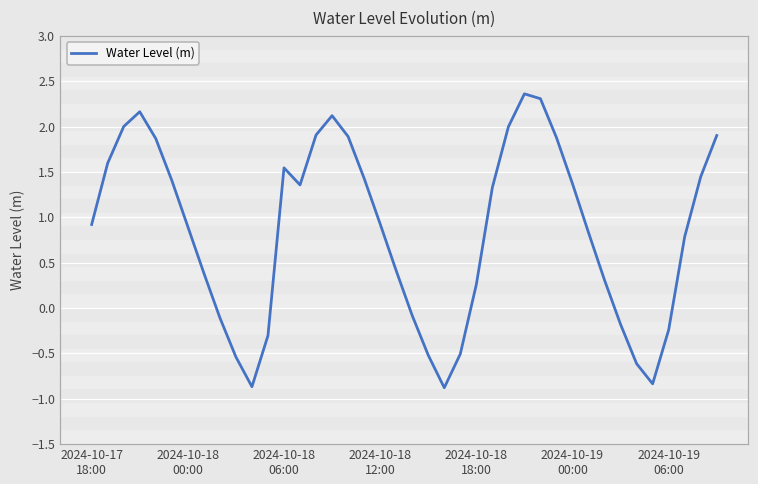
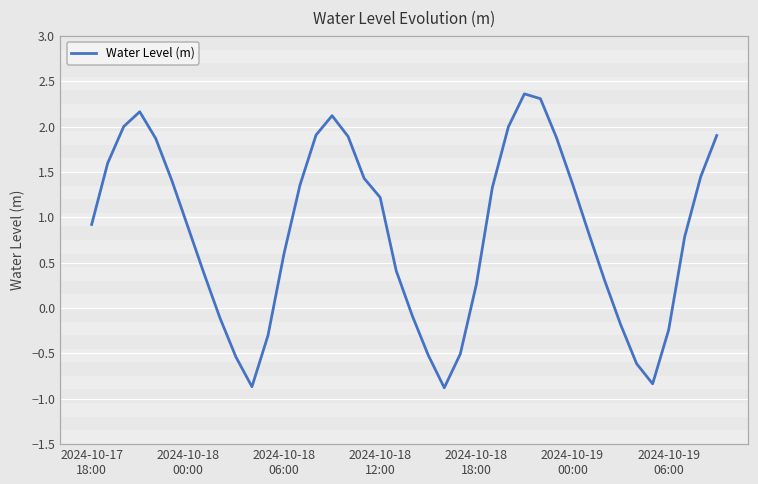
  {
    "2024-10-17 18:00": 0.9,
    "2024-10-18 00:00": 0.9,
-   "2024-10-18 06:00": 1.5,
-   "2024-10-18 12:00": 0.9,
+   "2024-10-18 06:00": 0.6,
+   "2024-10-18 12:00": 1.2,
    "2024-10-18 18:00": 0.3,
    "2024-10-19 00:00": 1.4,
    "2024-10-19 06:00": -0.2
  }
